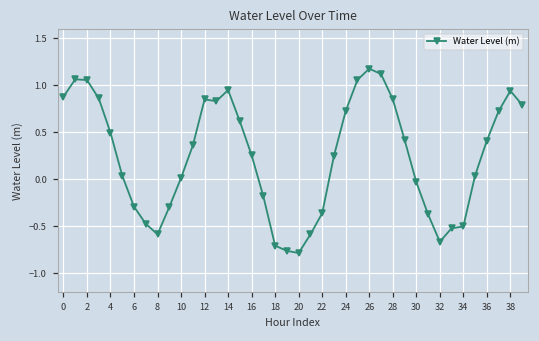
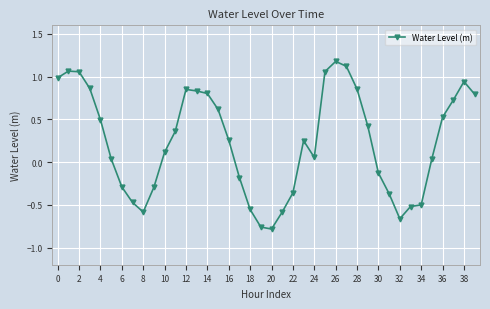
  {
-   "0": 0.9,
+   "0": 1.0,
    "2": 1.1,
    "4": 0.5,
    "6": -0.3,
    "8": -0.6,
-   "10": 0.0,
+   "10": 0.1,
    "12": 0.9,
-   "14": 1.0,
+   "14": 0.8,
    "16": 0.3,
-   "18": -0.7,
+   "18": -0.6,
    "20": -0.8,
    "22": -0.4,
-   "24": 0.7,
+   "24": 0.1,
    "26": 1.2,
    "28": 0.9,
-   "30": 0.0,
+   "30": -0.1,
    "32": -0.7,
    "34": -0.5,
-   "36": 0.4,
+   "36": 0.5,
    "38": 0.9
  }
